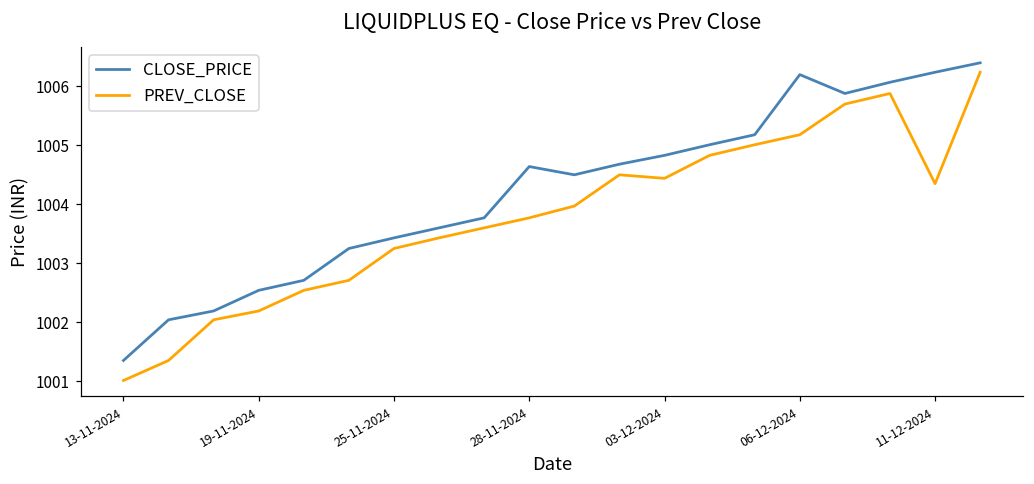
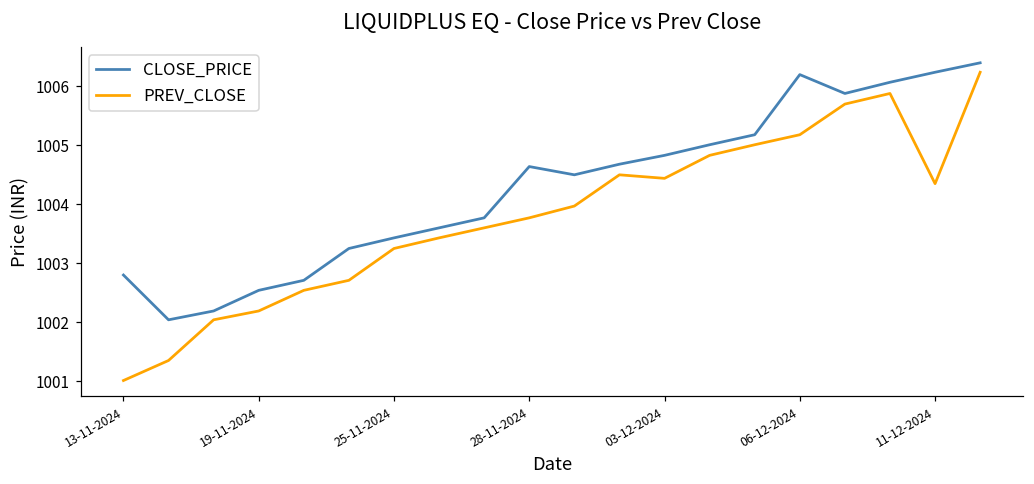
  {
    "CLOSE_PRICE": {
-     "13-11-2024": 1001.4,
+     "13-11-2024": 1002.8,
      "19-11-2024": 1002.5,
      "25-11-2024": 1003.4,
      "28-11-2024": 1004.6,
      "03-12-2024": 1004.8,
      "06-12-2024": 1006.2,
      "11-12-2024": 1006.2
    },
    "PREV_CLOSE": {
      "13-11-2024": 1001.0,
      "19-11-2024": 1002.2,
      "25-11-2024": 1003.3,
      "28-11-2024": 1003.8,
      "03-12-2024": 1004.4,
      "06-12-2024": 1005.2,
      "11-12-2024": 1004.4
    }
  }
